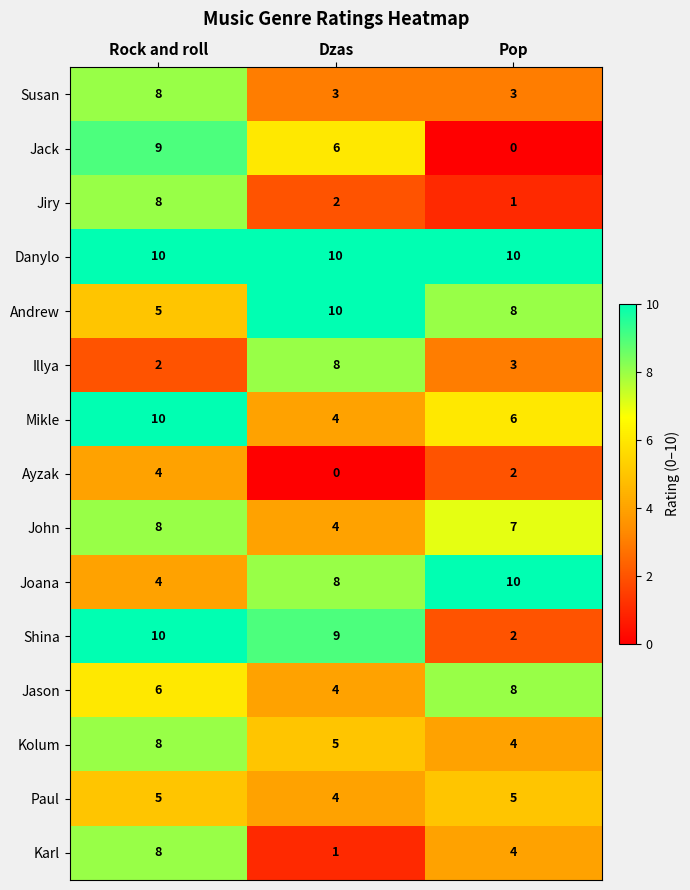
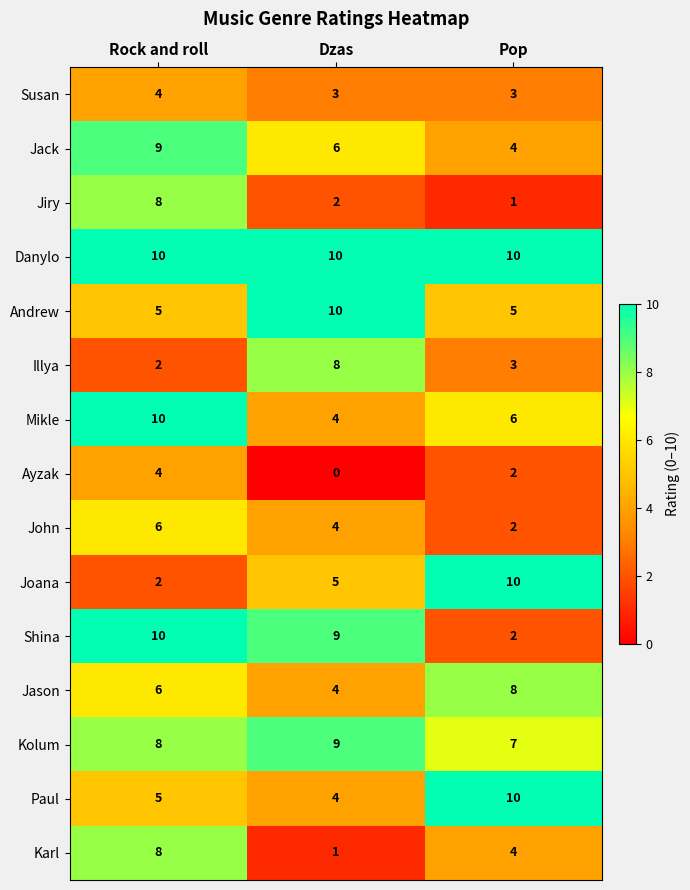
  {
    "Susan": {
-     "Rock and roll": 8,
+     "Rock and roll": 4,
      "Dzas": 3,
      "Pop": 3
    },
    "Jack": {
      "Rock and roll": 9,
      "Dzas": 6,
-     "Pop": 0
+     "Pop": 4
    },
    "Jiry": {
      "Rock and roll": 8,
      "Dzas": 2,
      "Pop": 1
    },
    "Danylo": {
      "Rock and roll": 10,
      "Dzas": 10,
      "Pop": 10
    },
    "Andrew": {
      "Rock and roll": 5,
      "Dzas": 10,
-     "Pop": 8
+     "Pop": 5
    },
    "Illya": {
      "Rock and roll": 2,
      "Dzas": 8,
      "Pop": 3
    },
    "Mikle": {
      "Rock and roll": 10,
      "Dzas": 4,
      "Pop": 6
    },
    "Ayzak": {
      "Rock and roll": 4,
      "Dzas": 0,
      "Pop": 2
    },
    "John": {
-     "Rock and roll": 8,
+     "Rock and roll": 6,
      "Dzas": 4,
-     "Pop": 7
+     "Pop": 2
    },
    "Joana": {
-     "Rock and roll": 4,
-     "Dzas": 8,
+     "Rock and roll": 2,
+     "Dzas": 5,
      "Pop": 10
    },
    "Shina": {
      "Rock and roll": 10,
      "Dzas": 9,
      "Pop": 2
    },
    "Jason": {
      "Rock and roll": 6,
      "Dzas": 4,
      "Pop": 8
    },
    "Kolum": {
      "Rock and roll": 8,
-     "Dzas": 5,
-     "Pop": 4
+     "Dzas": 9,
+     "Pop": 7
    },
    "Paul": {
      "Rock and roll": 5,
      "Dzas": 4,
-     "Pop": 5
+     "Pop": 10
    },
    "Karl": {
      "Rock and roll": 8,
      "Dzas": 1,
      "Pop": 4
    }
  }
